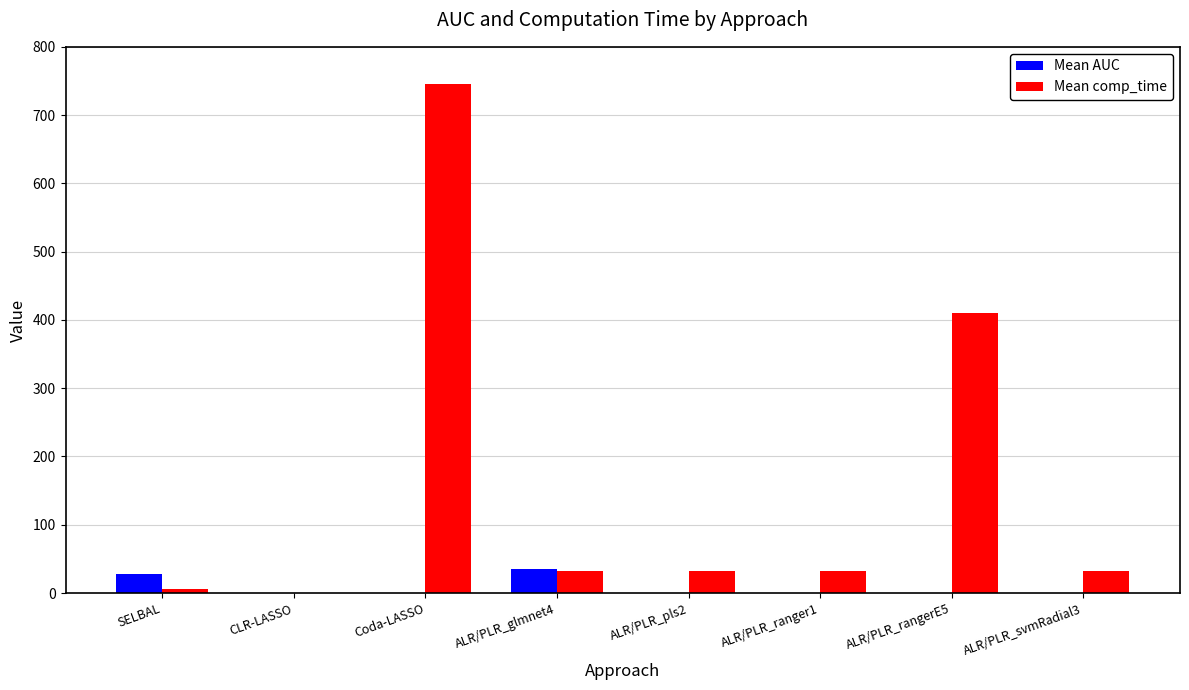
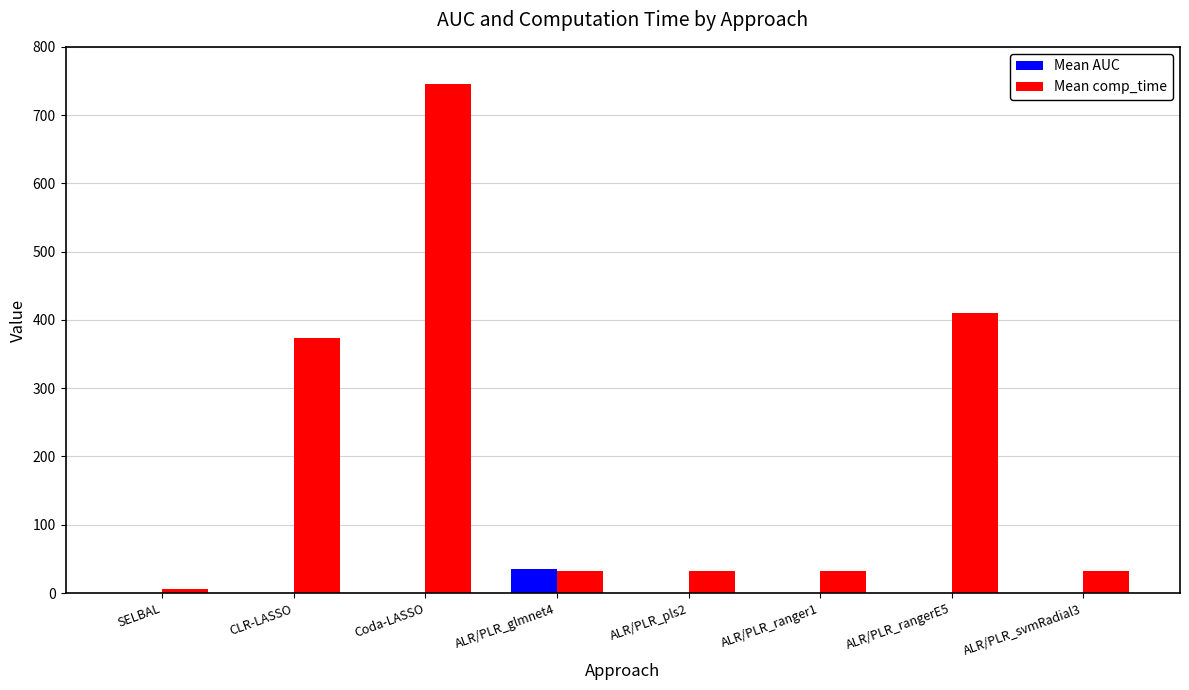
  {
    "Mean AUC": {
-     "SELBAL": 30,
+     "SELBAL": 0,
      "ALR/PLR_glmnet4": 30
    },
    "Mean comp_time": {
      "SELBAL": 10,
-     "CLR-LASSO": 0,
+     "CLR-LASSO": 370,
      "Coda-LASSO": 750,
      "ALR/PLR_glmnet4": 30,
      "ALR/PLR_pls2": 30,
      "ALR/PLR_ranger1": 30,
      "ALR/PLR_rangerE5": 410,
      "ALR/PLR_svmRadial3": 30
    }
  }
